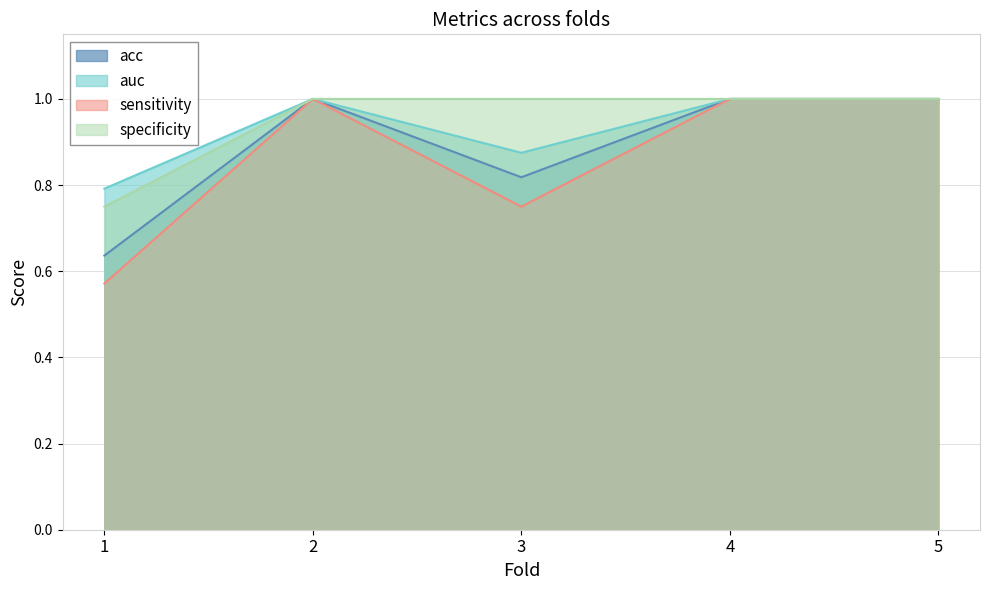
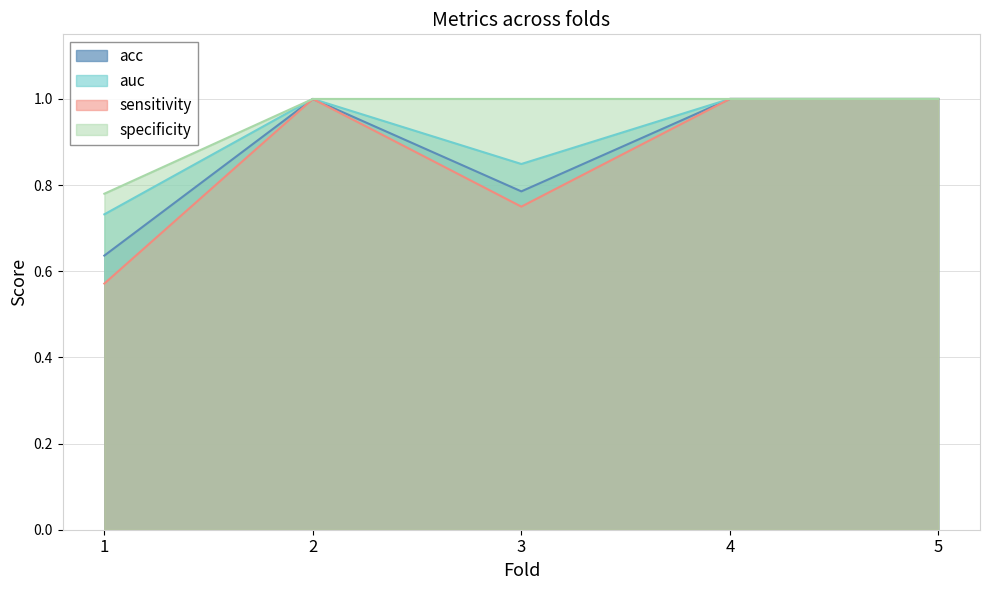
  {
    "acc": {
      "1": 0.64,
-     "3": 0.82
+     "3": 0.79
    },
    "auc": {
-     "1": 0.79,
-     "3": 0.88
+     "1": 0.73,
+     "3": 0.85
    },
    "sensitivity": {
      "1": 0.57,
      "3": 0.75
    },
    "specificity": {
-     "1": 0.75,
+     "1": 0.78,
      "3": 1.00
    }
  }
